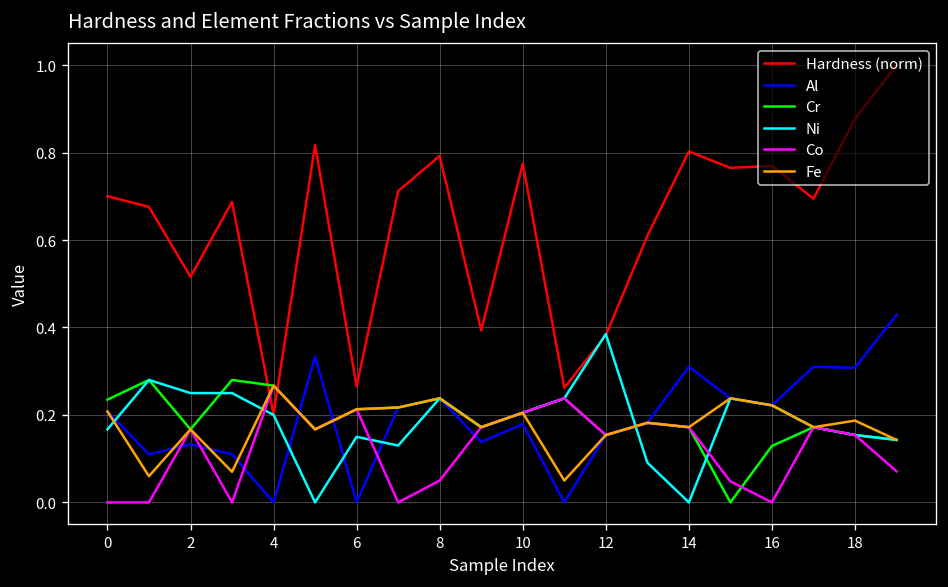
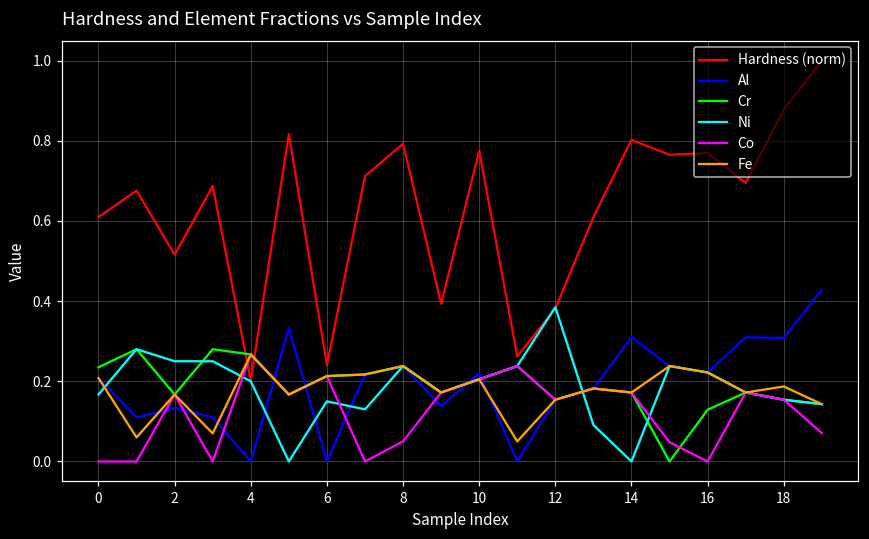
  {
    "Hardness (norm)": {
-     "0": 0.70,
+     "0": 0.61,
      "2": 0.52,
-     "6": 0.27,
+     "6": 0.24,
      "8": 0.79,
      "10": 0.78,
      "14": 0.80
    },
    "Al": {
      "2": 0.13,
      "4": 0.00,
      "6": 0.00,
-     "10": 0.18,
+     "10": 0.22,
      "14": 0.31,
      "18": 0.31
    },
    "Cr": {
      "0": 0.24,
      "16": 0.13
    },
    "Ni": {
      "0": 0.17,
      "2": 0.25,
      "6": 0.15,
      "14": 0.00
    },
    "Co": {
      "0": 0.00,
      "8": 0.05,
      "16": 0.00
    },
    "Fe": {
      "18": 0.19
    }
  }
